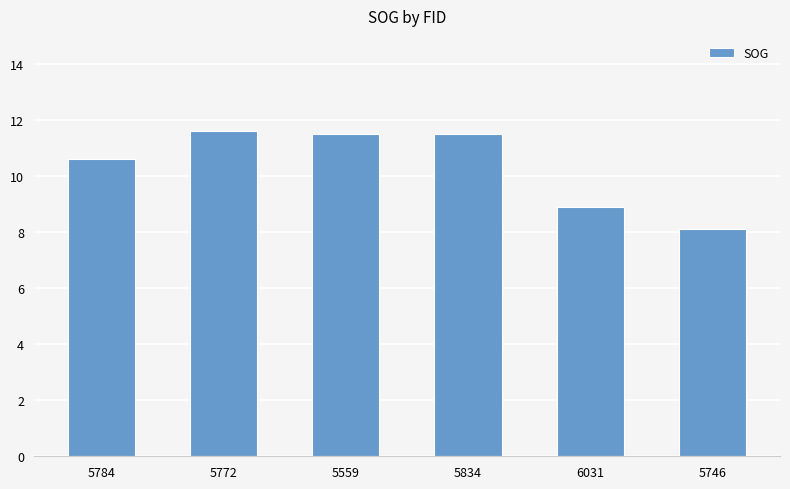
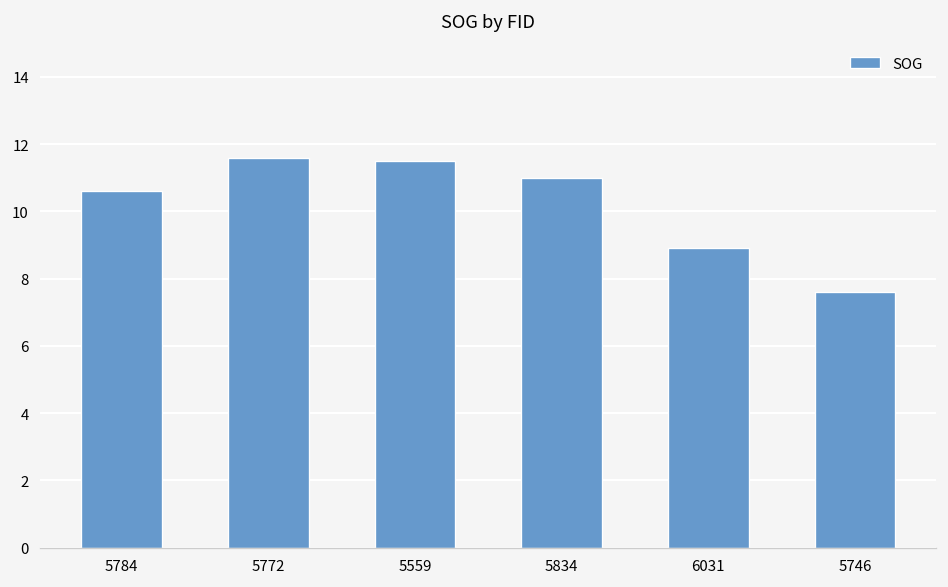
  {
    "5784": 10.6,
    "5772": 11.6,
    "5559": 11.5,
-   "5834": 11.5,
+   "5834": 11.0,
    "6031": 8.9,
-   "5746": 8.1
+   "5746": 7.6
  }
